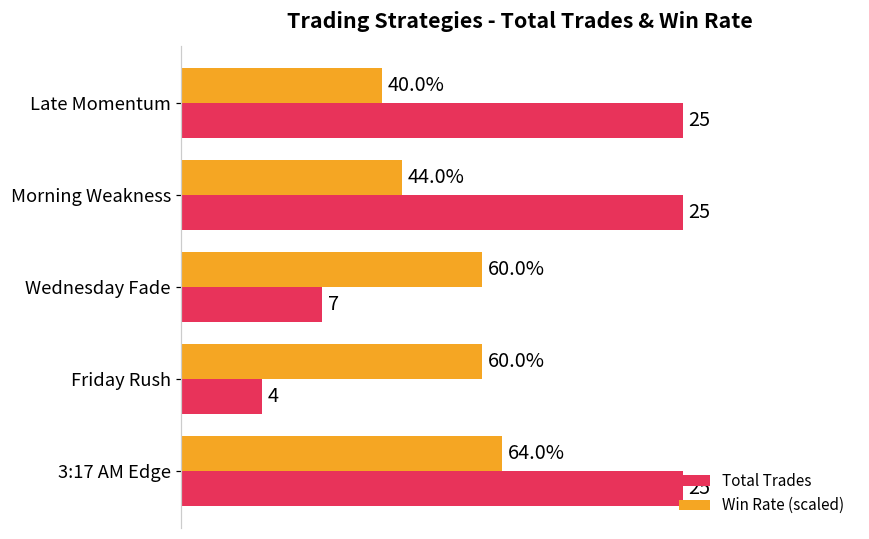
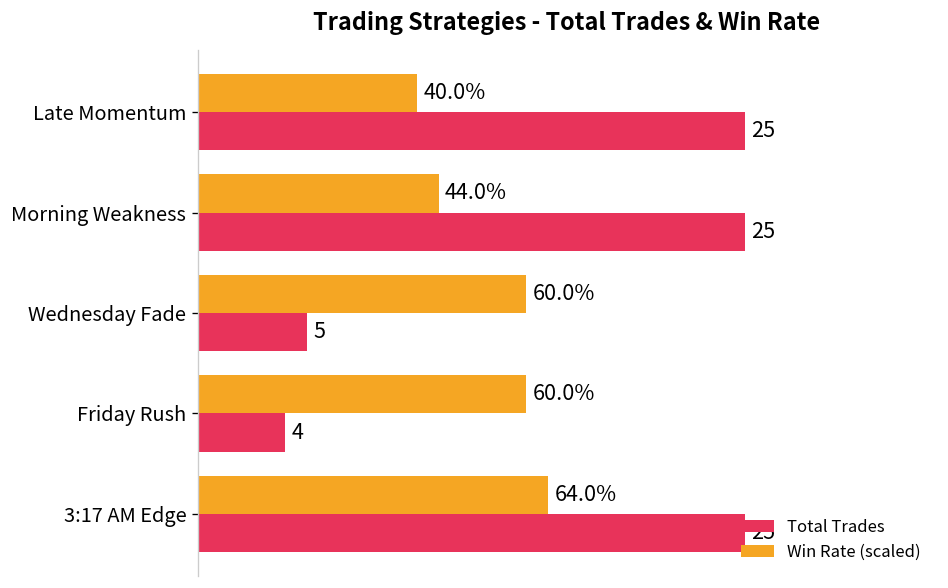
  {
    "Total Trades": {
      "Late Momentum": 25,
      "Morning Weakness": 25,
-     "Wednesday Fade": 7,
+     "Wednesday Fade": 5,
      "Friday Rush": 4,
      "3:17 AM Edge": 25
    }
  }
